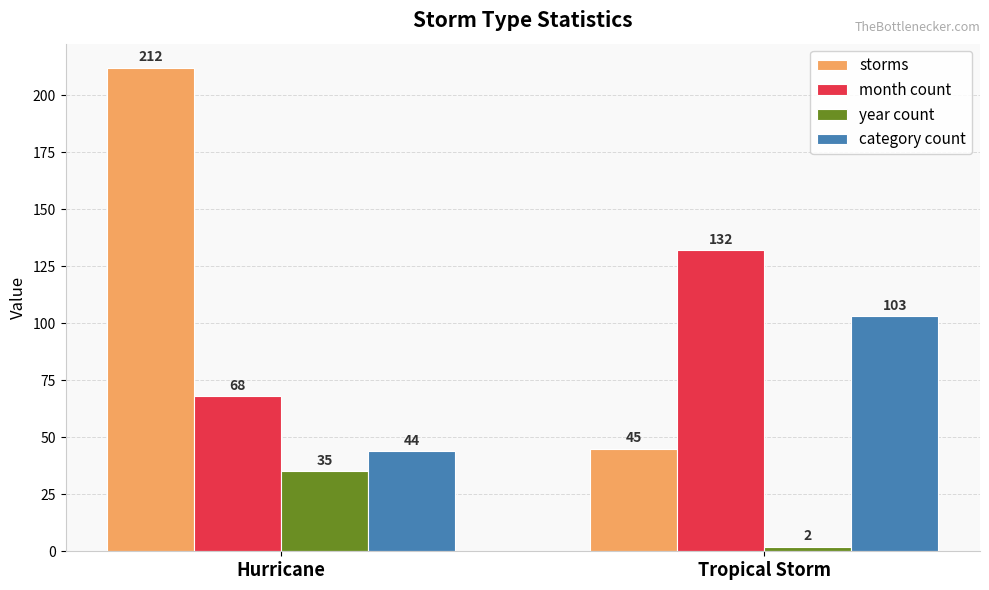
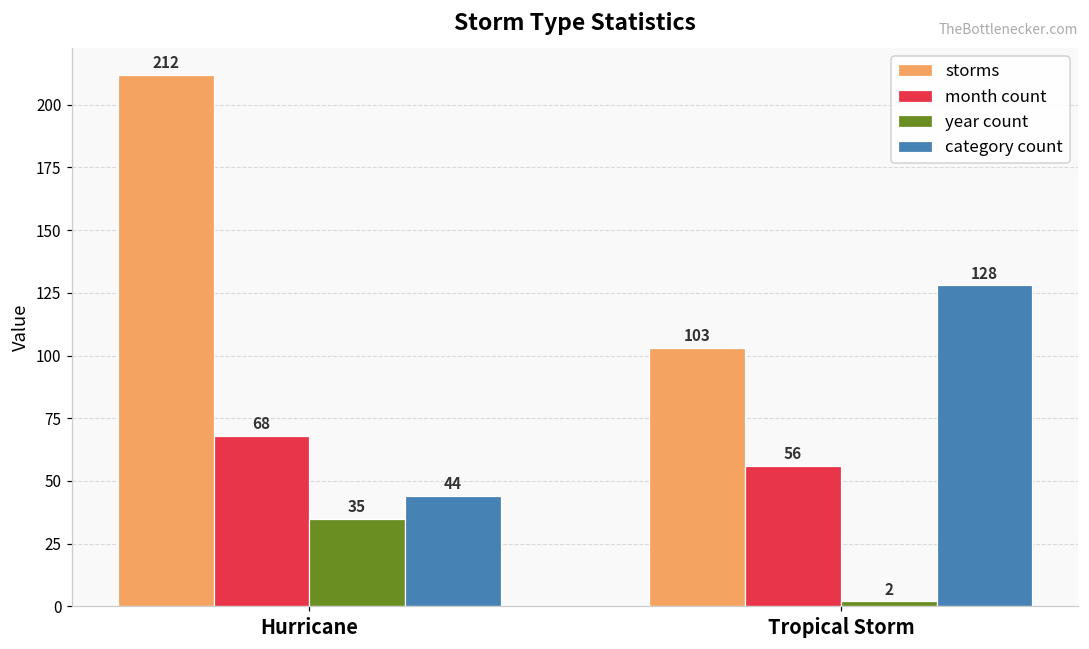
  {
    "storms": {
      "Hurricane": 212,
-     "Tropical Storm": 45
+     "Tropical Storm": 103
    },
    "month count": {
      "Hurricane": 68,
-     "Tropical Storm": 132
+     "Tropical Storm": 56
    },
    "year count": {
      "Hurricane": 35,
      "Tropical Storm": 2
    },
    "category count": {
      "Hurricane": 44,
-     "Tropical Storm": 103
+     "Tropical Storm": 128
    }
  }
